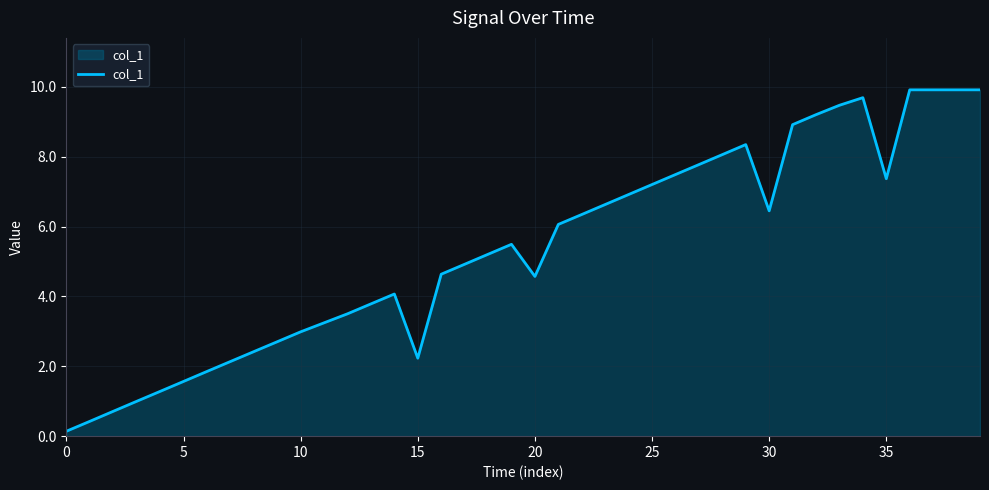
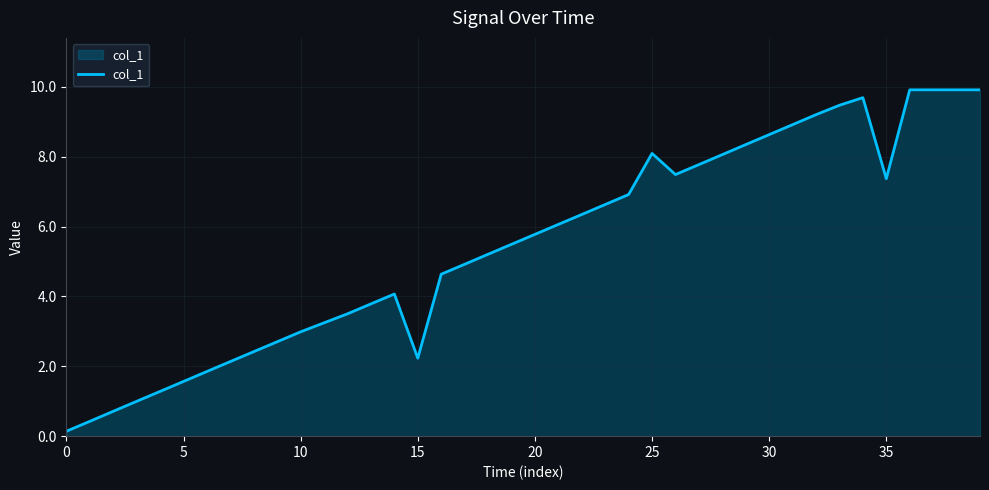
  {
    "0": 0.1,
    "5": 1.6,
    "10": 3.0,
    "15": 2.2,
-   "20": 4.6,
-   "25": 7.2,
-   "30": 6.5,
+   "20": 5.8,
+   "25": 8.1,
+   "30": 8.6,
    "35": 7.4
  }
